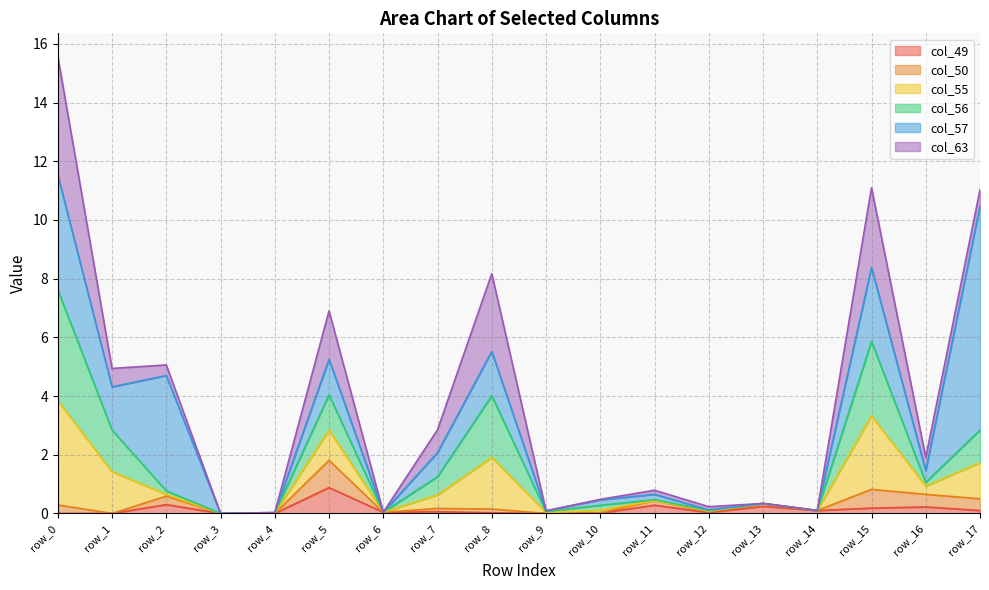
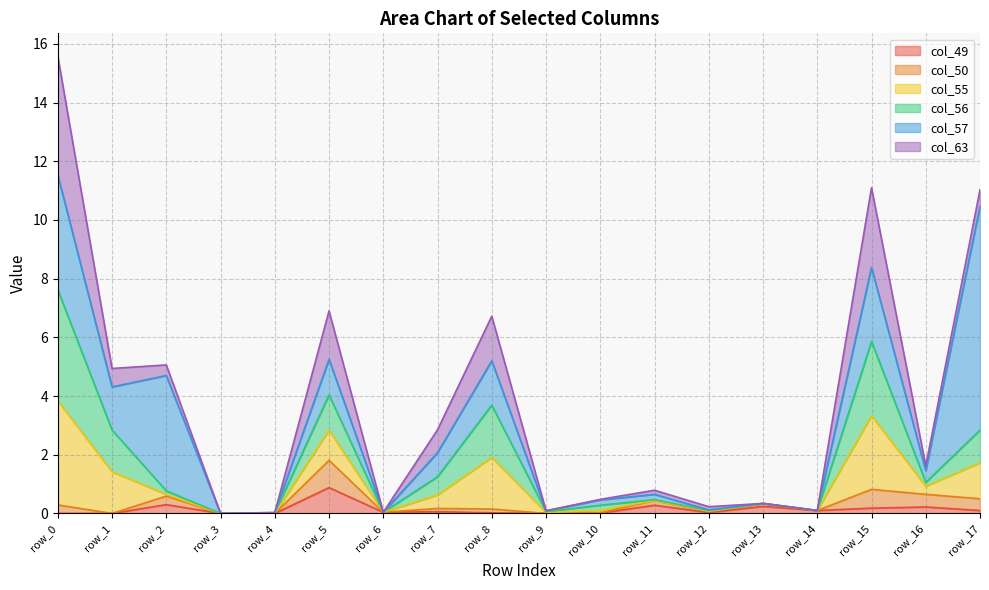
  {
    "col_56": {
      "row_0": 3.8,
      "row_1": 1.4,
      "row_2": 0.1,
      "row_5": 1.2,
      "row_7": 0.6,
-     "row_8": 2.1,
+     "row_8": 1.8,
      "row_10": 0.2,
      "row_15": 2.5,
      "row_16": 0.1,
      "row_17": 1.1
    },
    "col_57": {
      "row_0": 3.9,
      "row_1": 1.5,
      "row_2": 3.9,
      "row_5": 1.2,
      "row_7": 0.8,
      "row_8": 1.5,
      "row_11": 0.2,
      "row_15": 2.5,
      "row_16": 0.4,
      "row_17": 7.6
    },
    "col_63": {
      "row_0": 4.0,
      "row_1": 0.6,
      "row_2": 0.4,
      "row_5": 1.7,
      "row_7": 0.8,
-     "row_8": 2.7,
+     "row_8": 1.5,
      "row_11": 0.1,
      "row_12": 0.1,
      "row_15": 2.7,
-     "row_16": 0.4,
+     "row_16": 0.2,
      "row_17": 0.6
    }
  }
